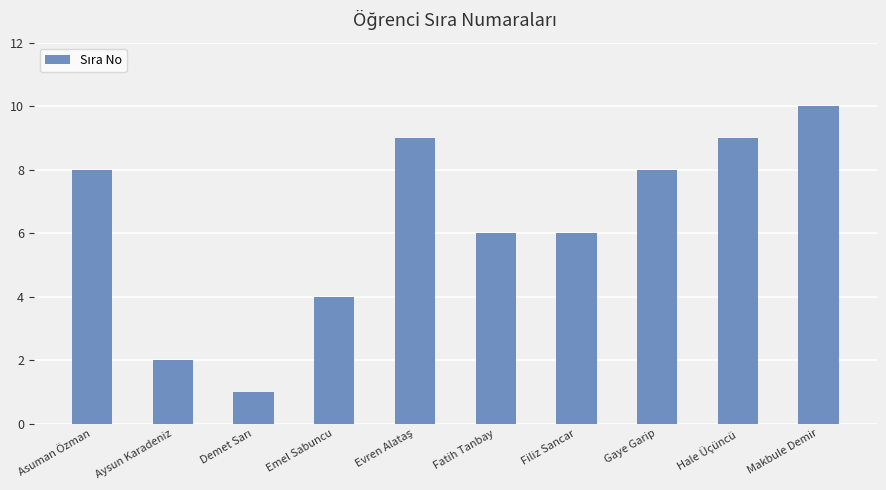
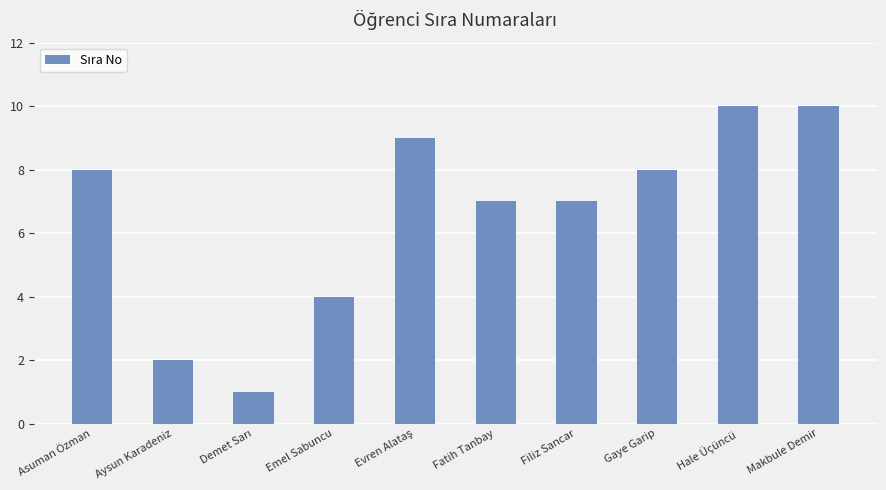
  {
    "Asuman Özman": 8,
    "Aysun Karadeniz": 2,
    "Demet Sarı": 1,
    "Emel Sabuncu": 4,
    "Evren Alataş": 9,
-   "Fatih Tanbay": 6,
-   "Filiz Sancar": 6,
+   "Fatih Tanbay": 7,
+   "Filiz Sancar": 7,
    "Gaye Garip": 8,
-   "Hale Üçüncü": 9,
+   "Hale Üçüncü": 10,
    "Makbule Demir": 10
  }
